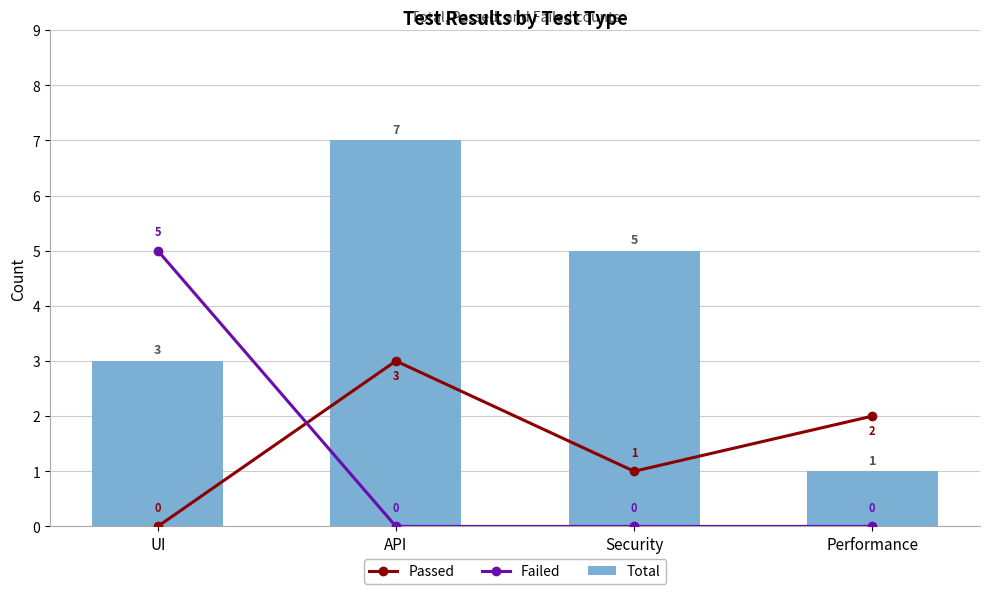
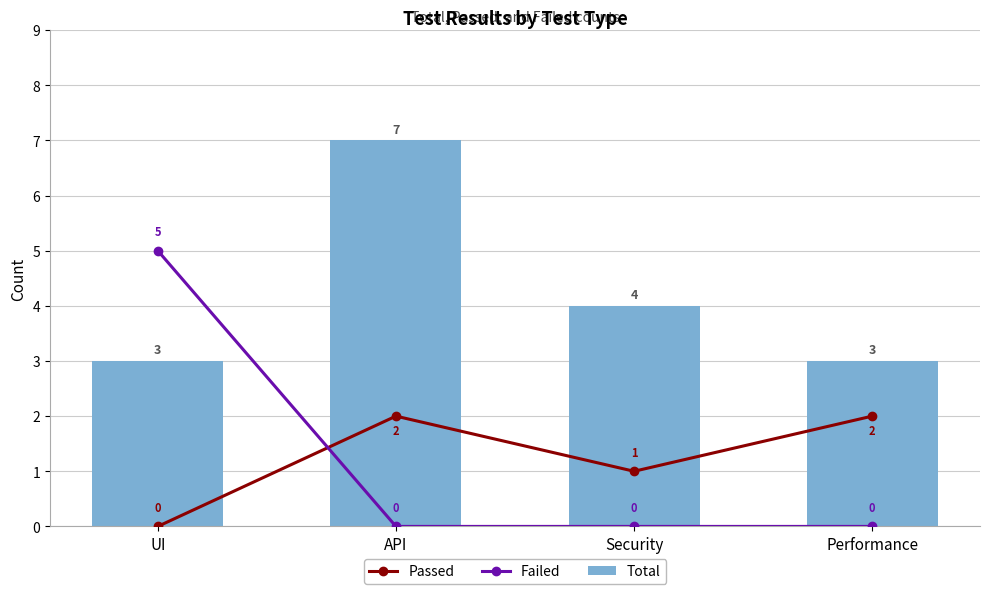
  {
    "Passed": {
      "UI": 0,
-     "API": 3,
+     "API": 2,
      "Security": 1,
      "Performance": 2
    },
    "Total": {
      "UI": 3,
      "API": 7,
-     "Security": 5,
-     "Performance": 1
+     "Security": 4,
+     "Performance": 3
    },
    "Failed": {
      "UI": 5,
      "API": 0,
      "Security": 0,
      "Performance": 0
    }
  }
